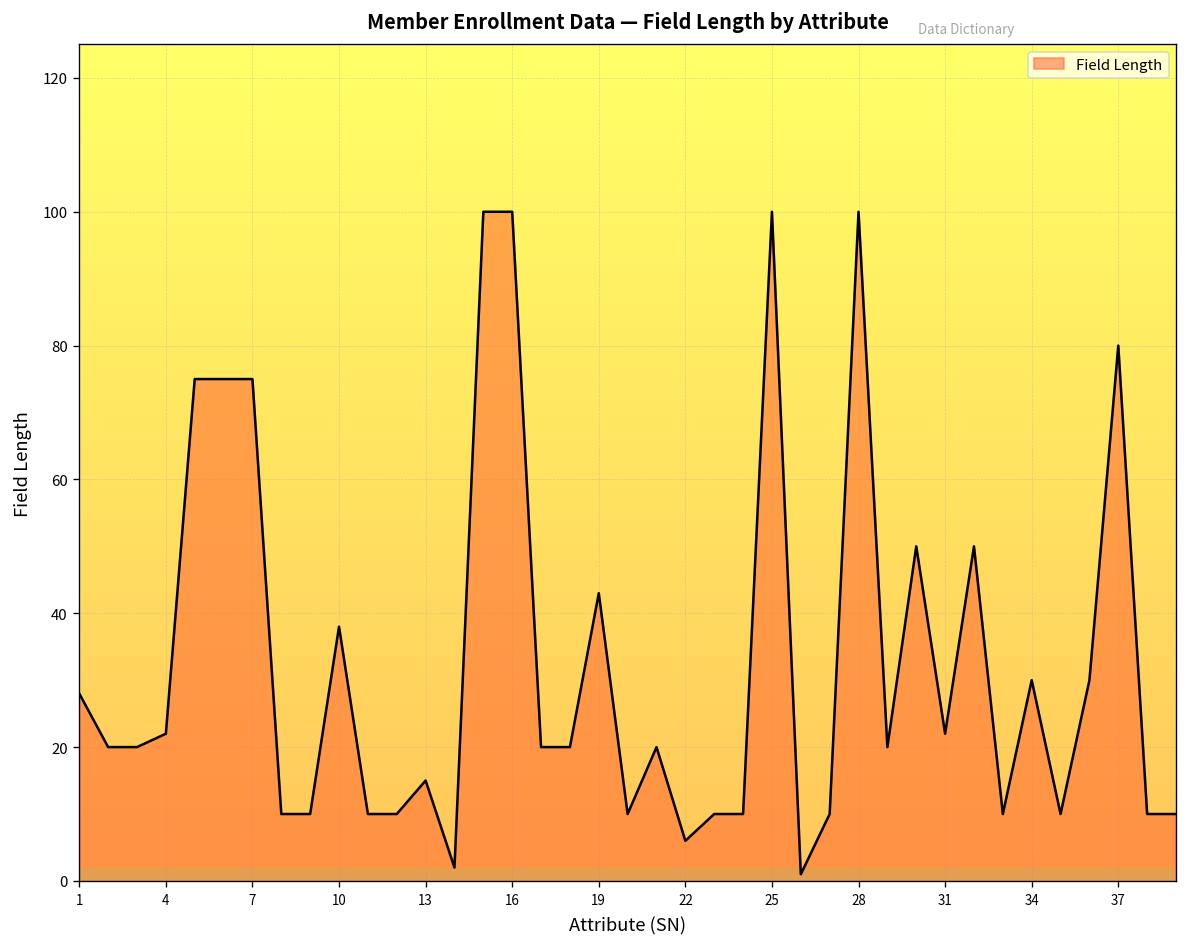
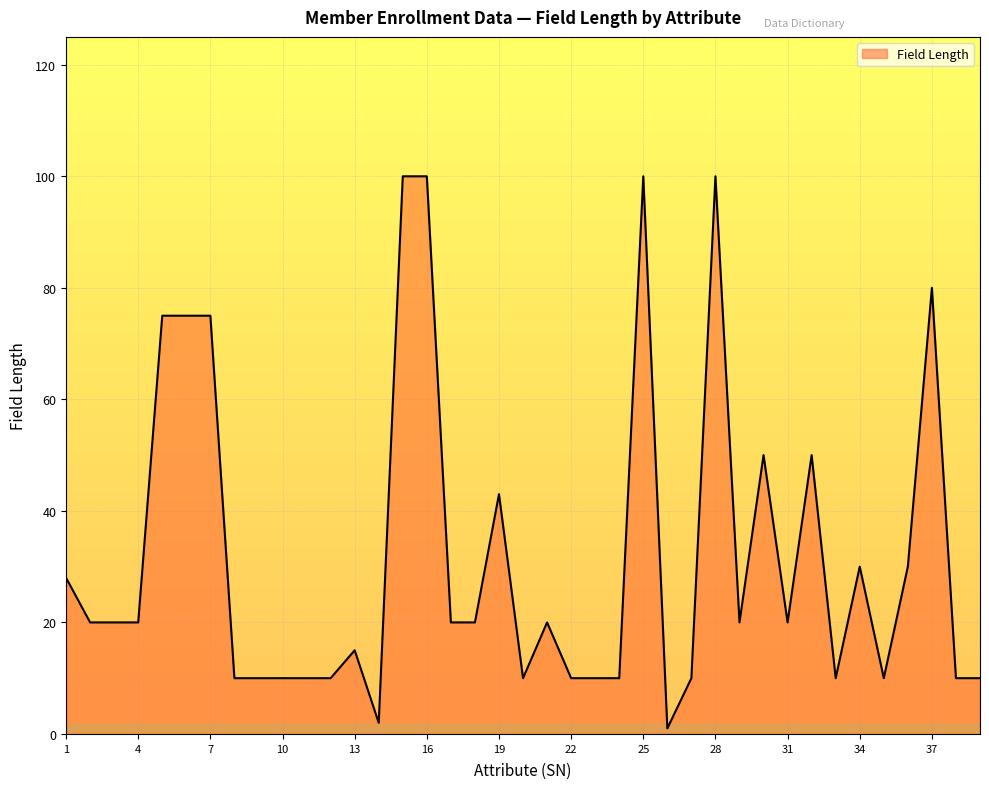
  {
    "1": 28,
-   "4": 22,
+   "4": 20,
    "7": 75,
-   "10": 38,
+   "10": 10,
    "13": 15,
    "16": 100,
    "19": 43,
-   "22": 6,
+   "22": 10,
    "25": 100,
    "28": 100,
-   "31": 22,
+   "31": 20,
    "34": 30,
    "37": 80
  }
